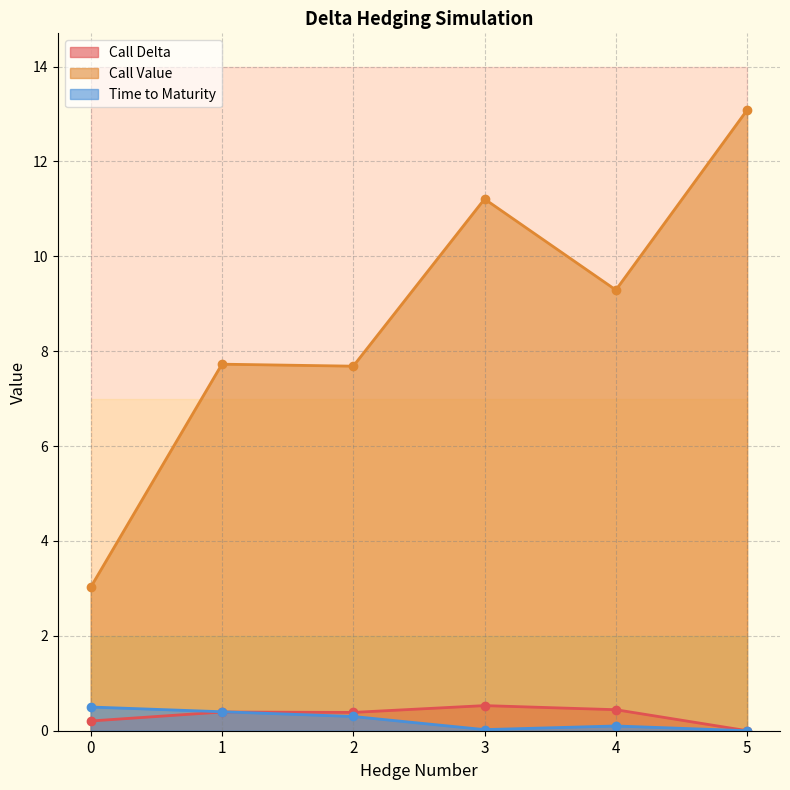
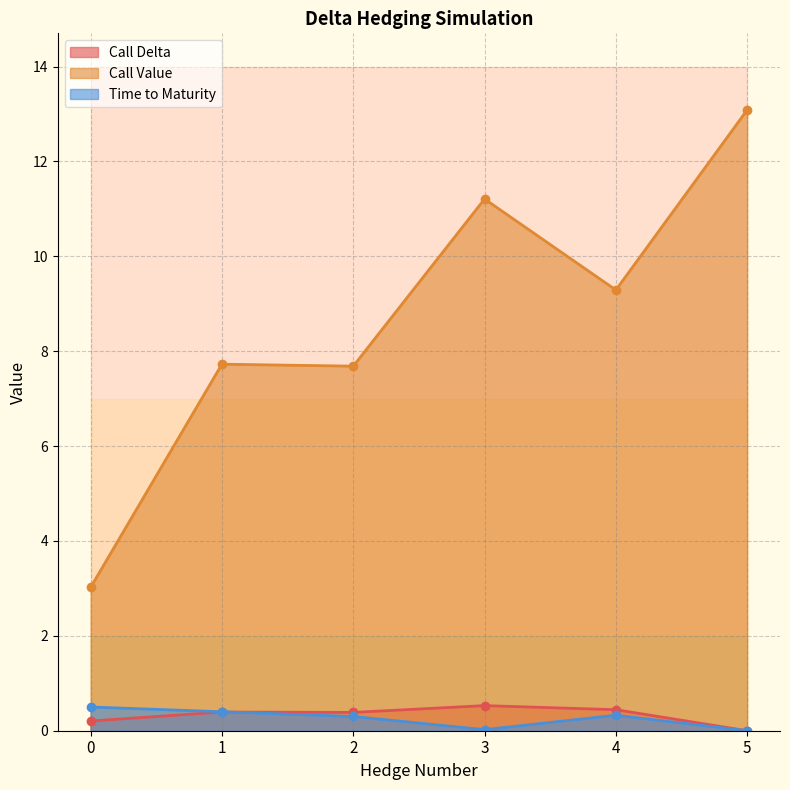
  {
    "Time to Maturity": {
      "0": 0.5,
      "2": 0.3,
      "3": 0.0,
-     "4": 0.1
+     "4": 0.3
    }
  }
